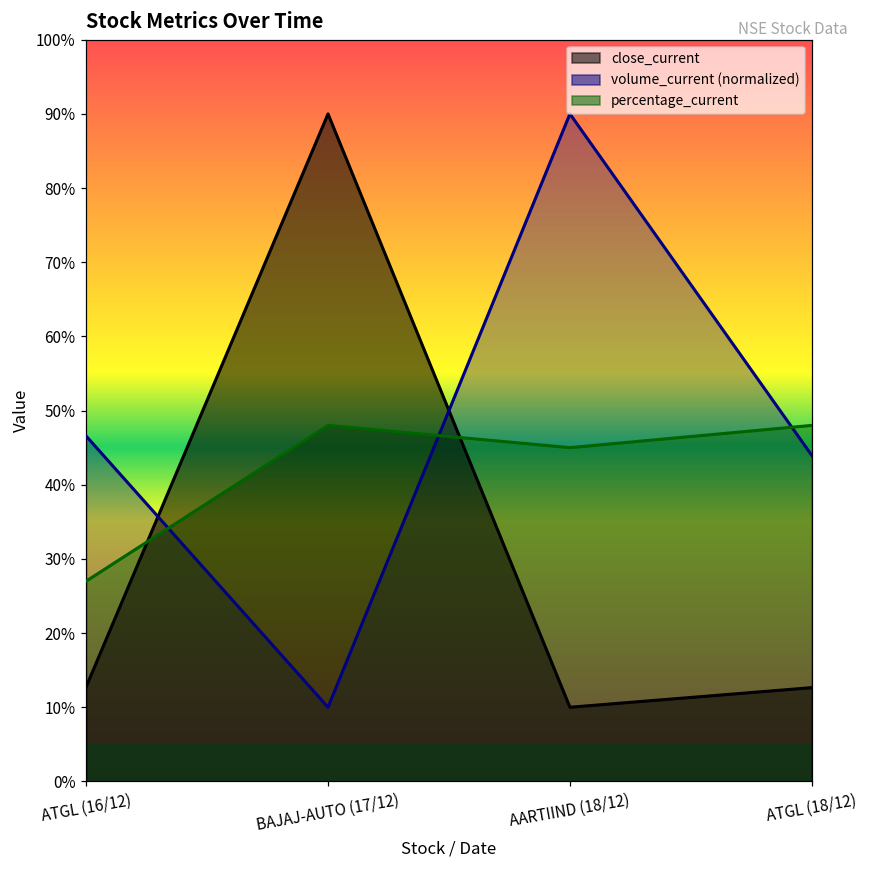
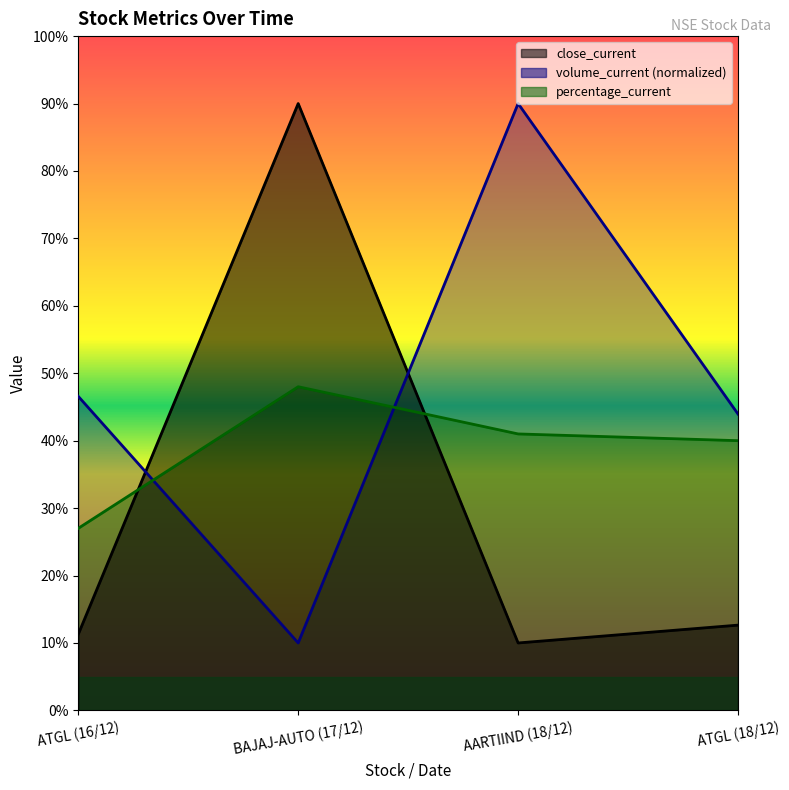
  {
    "close_current": {
-     "ATGL (16/12)": "13%",
+     "ATGL (16/12)": "11%",
      "BAJAJ-AUTO (17/12)": "90%",
      "AARTIIND (18/12)": "10%",
      "ATGL (18/12)": "13%"
    },
    "percentage_current": {
      "ATGL (16/12)": "27%",
      "BAJAJ-AUTO (17/12)": "48%",
-     "AARTIIND (18/12)": "45%",
-     "ATGL (18/12)": "48%"
+     "AARTIIND (18/12)": "41%",
+     "ATGL (18/12)": "40%"
    }
  }
